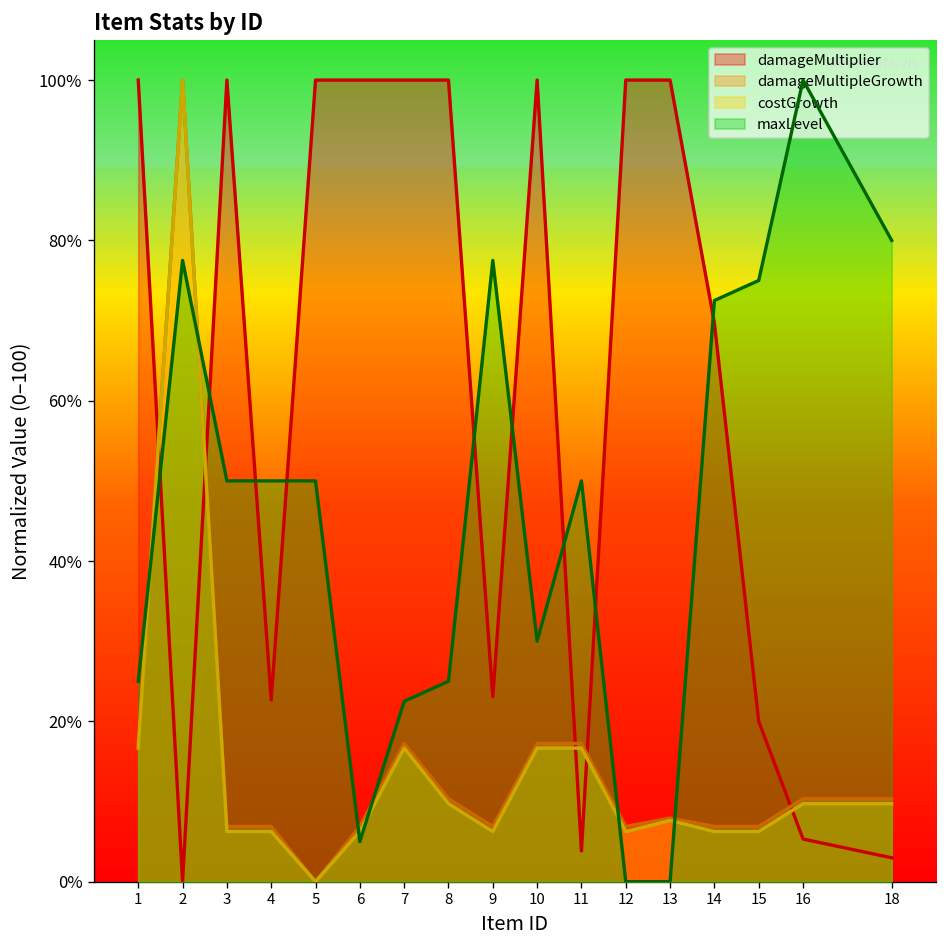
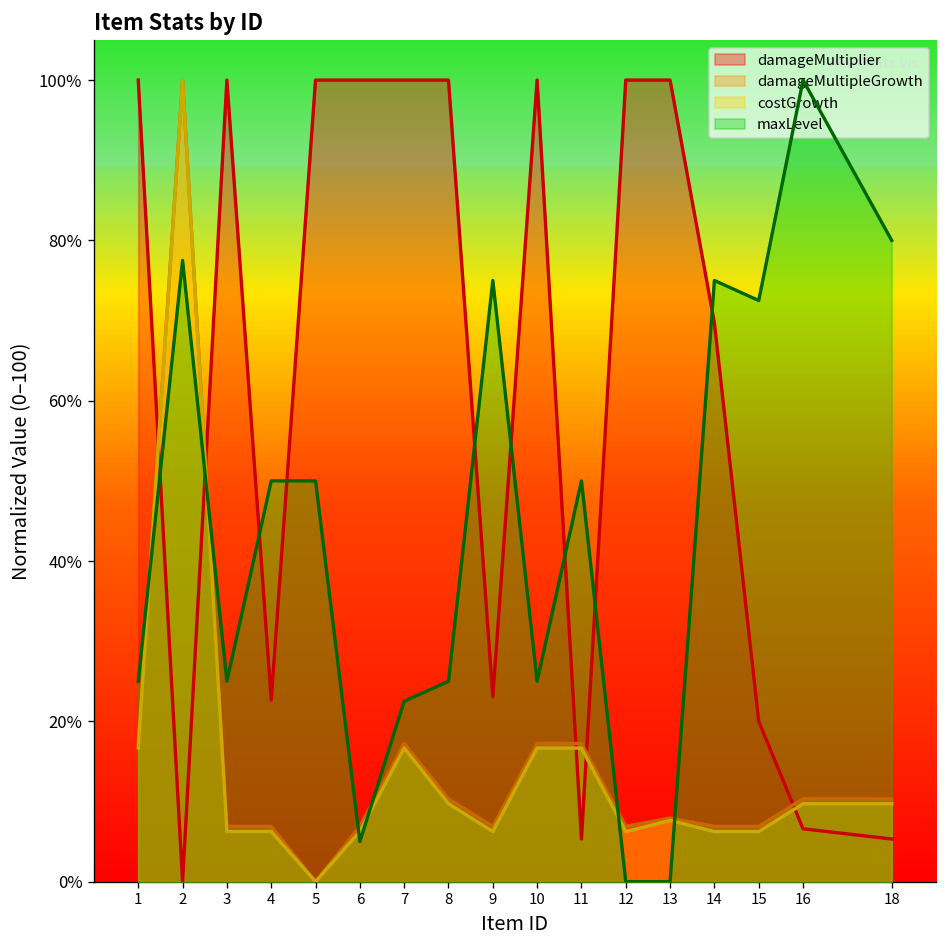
  {
    "damageMultiplier": {
      "1": "100%",
      "2": "0%",
      "3": "100%",
      "4": "23%",
      "5": "100%",
      "6": "100%",
      "7": "100%",
      "8": "100%",
      "9": "23%",
      "10": "100%",
-     "11": "4%",
+     "11": "5%",
      "12": "100%",
      "13": "100%",
      "14": "70%",
      "15": "20%",
-     "16": "5%",
-     "18": "3%"
+     "16": "7%",
+     "18": "5%"
    },
    "maxLevel": {
      "1": "25%",
      "2": "77%",
-     "3": "50%",
+     "3": "25%",
      "4": "50%",
      "5": "50%",
      "6": "5%",
      "7": "22%",
      "8": "25%",
-     "9": "77%",
-     "10": "30%",
+     "9": "75%",
+     "10": "25%",
      "11": "50%",
      "12": "0%",
      "13": "0%",
-     "14": "73%",
-     "15": "75%",
+     "14": "75%",
+     "15": "73%",
      "18": "80%"
    }
  }
